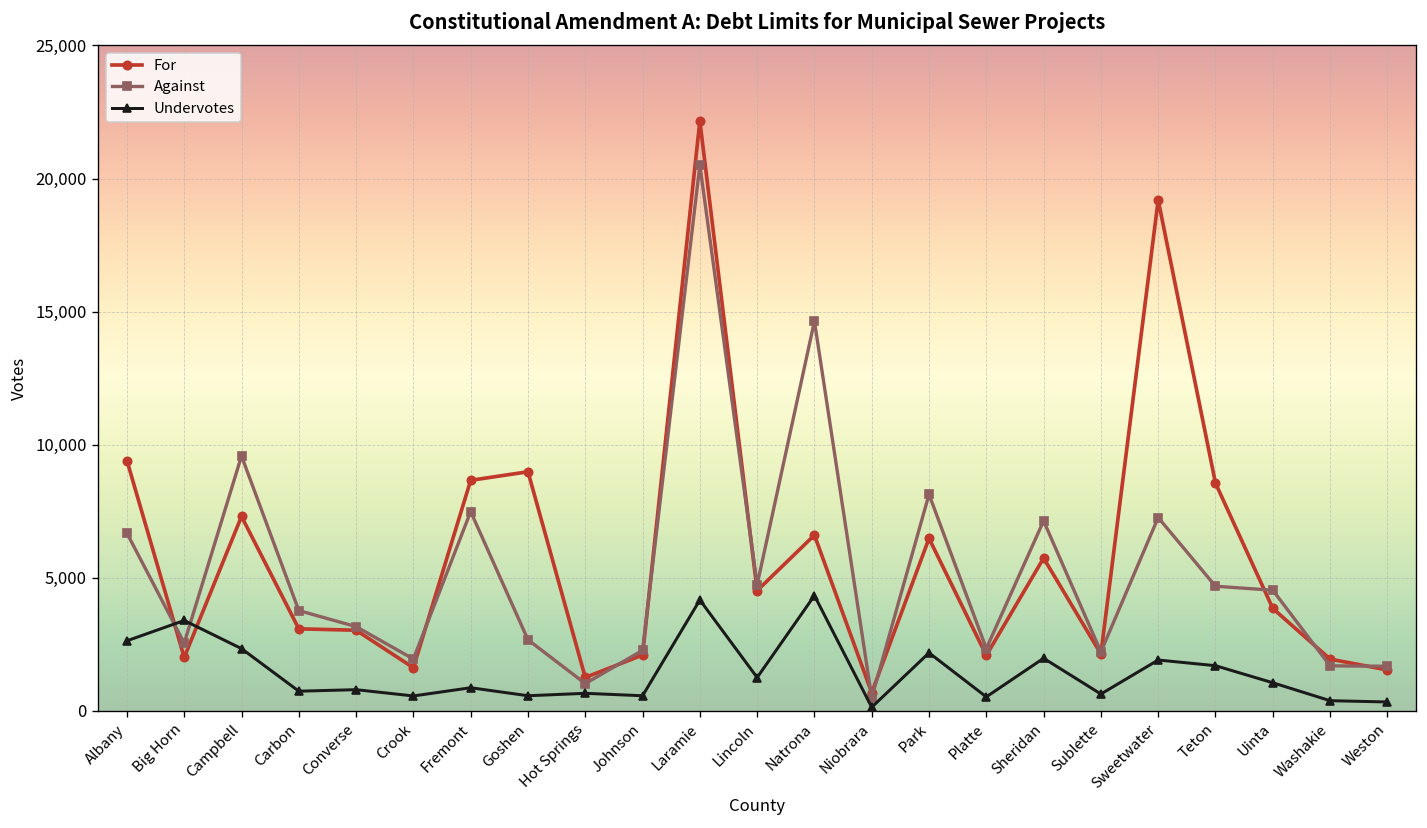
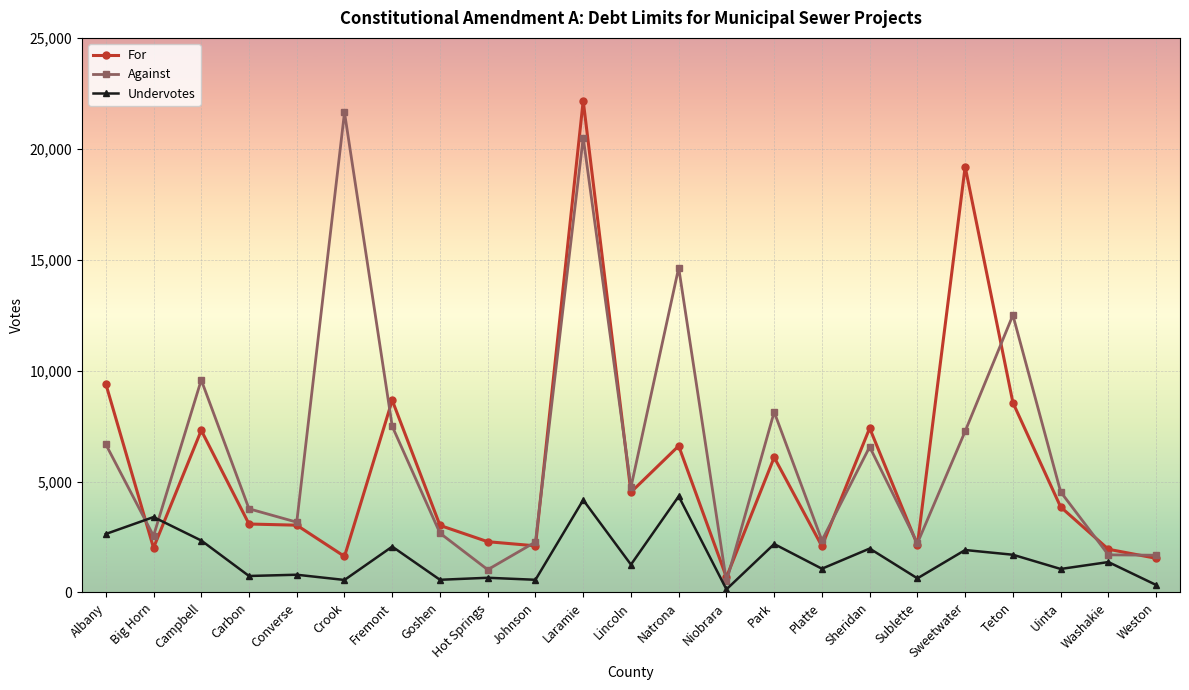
  {
    "For": {
      "Albany": "9,400",
      "Big Horn": "2,000",
      "Campbell": "7,300",
      "Carbon": "3,100",
      "Converse": "3,000",
      "Crook": "1,600",
      "Fremont": "8,700",
-     "Goshen": "9,000",
-     "Hot Springs": "1,300",
+     "Goshen": "3,000",
+     "Hot Springs": "2,300",
      "Johnson": "2,100",
      "Laramie": "22,200",
      "Lincoln": "4,500",
      "Natrona": "6,600",
      "Niobrara": "700",
-     "Park": "6,500",
+     "Park": "6,100",
      "Platte": "2,100",
-     "Sheridan": "5,700",
+     "Sheridan": "7,400",
      "Sweetwater": "19,200",
      "Teton": "8,600",
      "Uinta": "3,900",
      "Washakie": "1,900",
      "Weston": "1,500"
    },
    "Against": {
      "Albany": "6,700",
      "Big Horn": "2,600",
      "Campbell": "9,600",
      "Carbon": "3,800",
      "Converse": "3,200",
-     "Crook": "2,000",
+     "Crook": "21,600",
      "Fremont": "7,500",
      "Goshen": "2,700",
      "Hot Springs": "1,000",
      "Johnson": "2,300",
      "Laramie": "20,500",
      "Lincoln": "4,700",
      "Natrona": "14,600",
      "Niobrara": "500",
      "Park": "8,100",
      "Platte": "2,300",
-     "Sheridan": "7,100",
+     "Sheridan": "6,600",
      "Sweetwater": "7,300",
-     "Teton": "4,700",
+     "Teton": "12,500",
      "Uinta": "4,500",
      "Washakie": "1,700",
      "Weston": "1,700"
    },
    "Undervotes": {
      "Albany": "2,600",
      "Big Horn": "3,400",
      "Campbell": "2,300",
      "Carbon": "700",
      "Converse": "800",
      "Crook": "600",
-     "Fremont": "900",
+     "Fremont": "2,100",
      "Goshen": "600",
      "Hot Springs": "700",
      "Johnson": "600",
      "Laramie": "4,200",
      "Lincoln": "1,300",
      "Natrona": "4,300",
      "Niobrara": "100",
      "Park": "2,200",
-     "Platte": "500",
+     "Platte": "1,100",
      "Sheridan": "2,000",
      "Sublette": "600",
      "Sweetwater": "1,900",
      "Teton": "1,700",
      "Uinta": "1,100",
-     "Washakie": "400",
+     "Washakie": "1,400",
      "Weston": "300"
    }
  }
